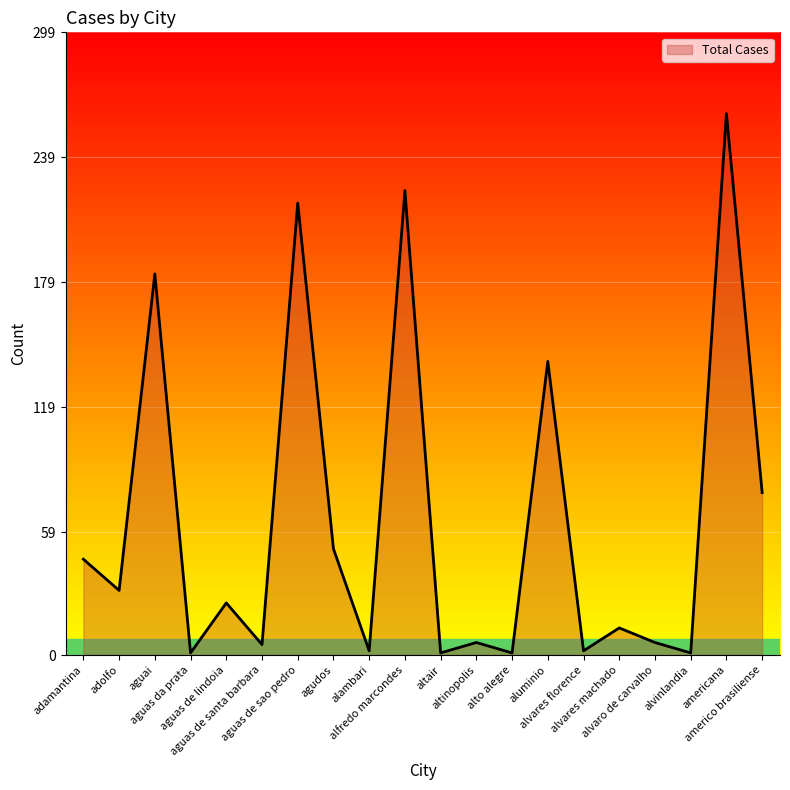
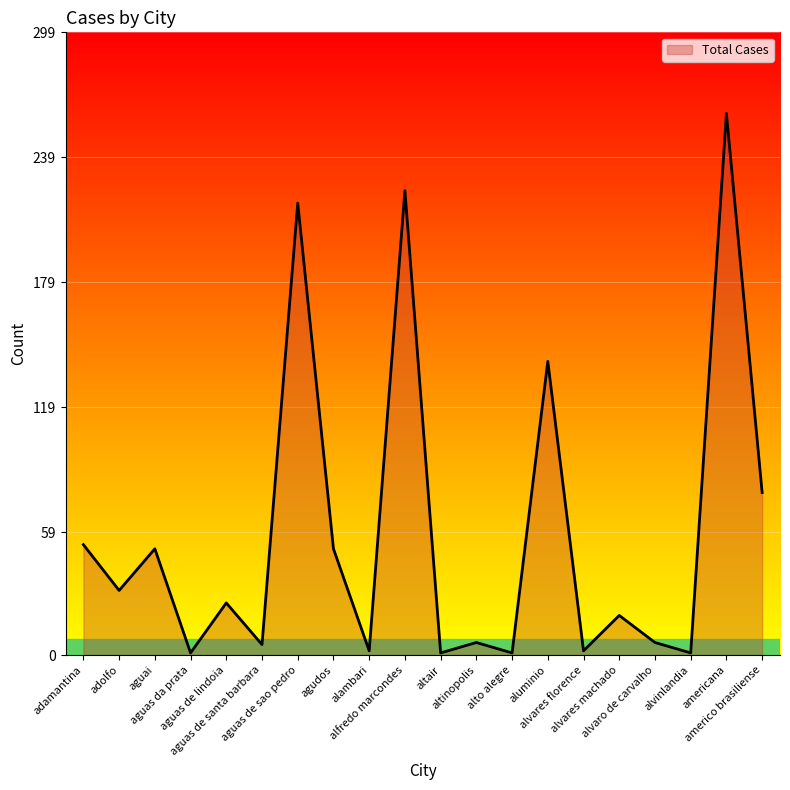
  {
-   "adamantina": 46,
+   "adamantina": 53,
    "adolfo": 31,
-   "aguai": 183,
+   "aguai": 51,
    "aguas de lindoia": 25,
    "aguas de sao pedro": 217,
    "agudos": 51,
    "alfredo marcondes": 223,
    "aluminio": 141,
-   "alvares machado": 13,
+   "alvares machado": 19,
    "americana": 260,
    "americo brasiliense": 78
  }
